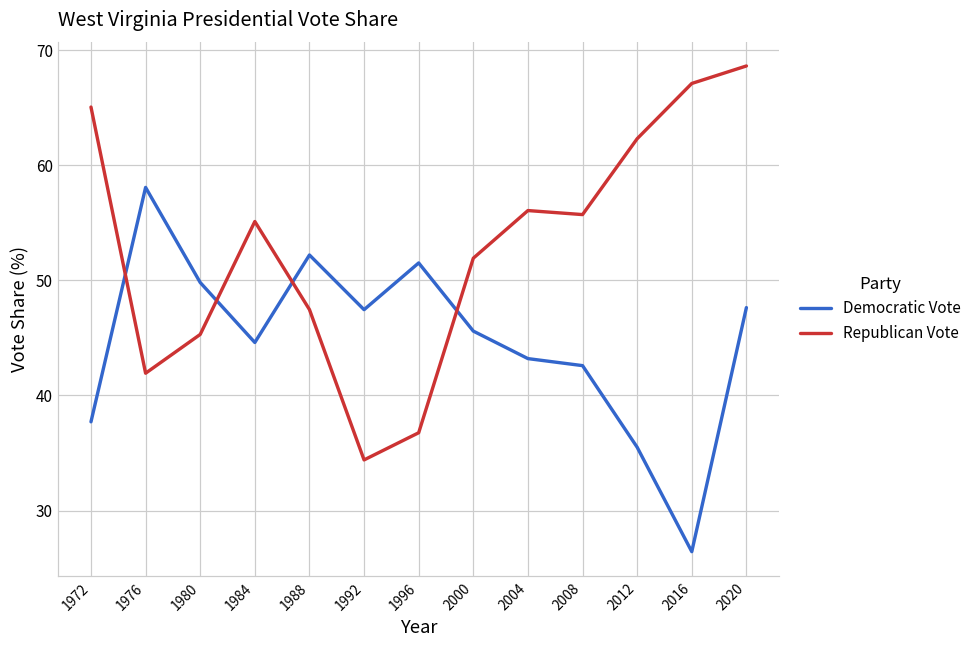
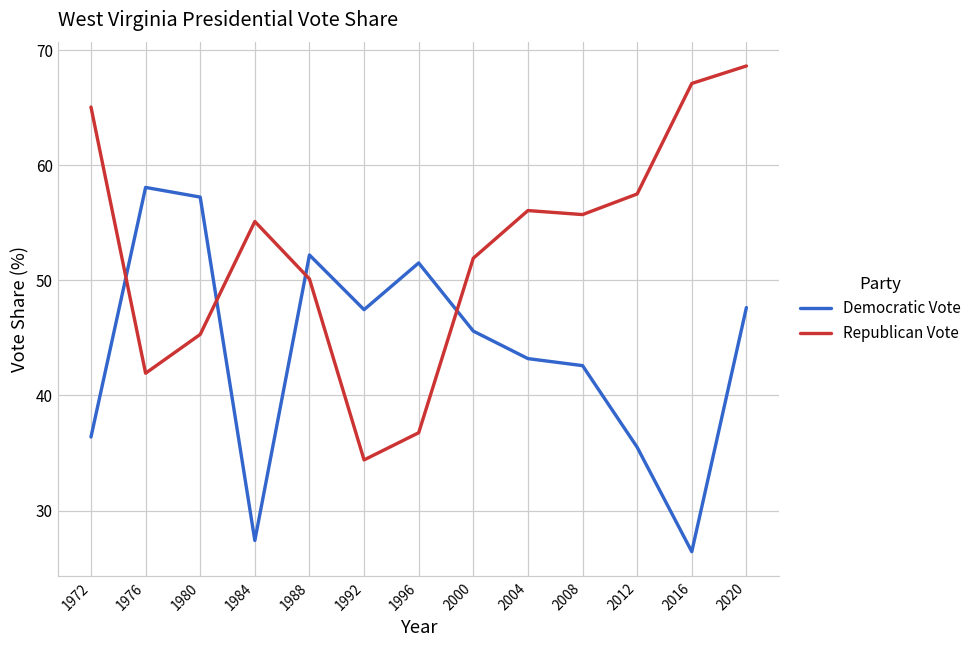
  {
    "Democratic Vote": {
-     "1972": 37.7,
+     "1972": 36.4,
      "1976": 58.1,
-     "1980": 49.8,
-     "1984": 44.6,
+     "1980": 57.2,
+     "1984": 27.4,
      "1988": 52.2,
      "1992": 47.5,
      "1996": 51.5,
      "2000": 45.6,
      "2004": 43.2,
      "2008": 42.6,
      "2012": 35.5,
      "2016": 26.4,
      "2020": 47.6
    },
    "Republican Vote": {
      "1972": 65.1,
      "1976": 41.9,
      "1980": 45.3,
      "1984": 55.1,
-     "1988": 47.5,
+     "1988": 50.1,
      "1992": 34.4,
      "1996": 36.8,
      "2000": 51.9,
      "2004": 56.1,
      "2008": 55.7,
-     "2012": 62.3,
+     "2012": 57.5,
      "2016": 67.1,
      "2020": 68.6
    }
  }
